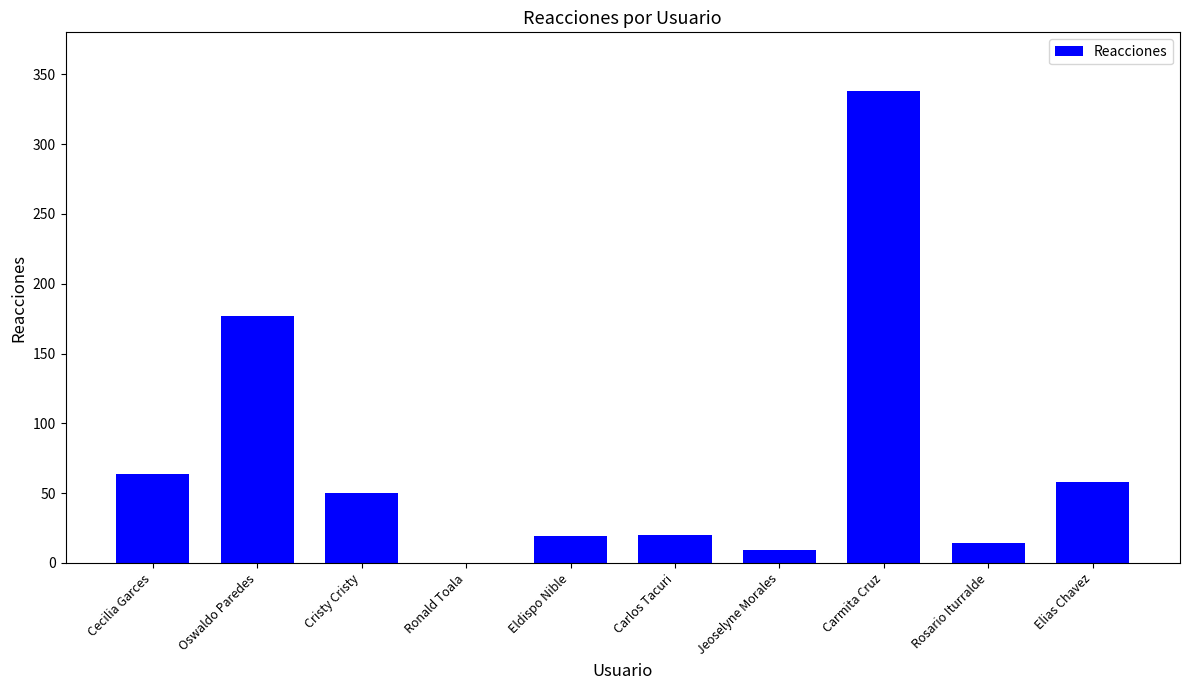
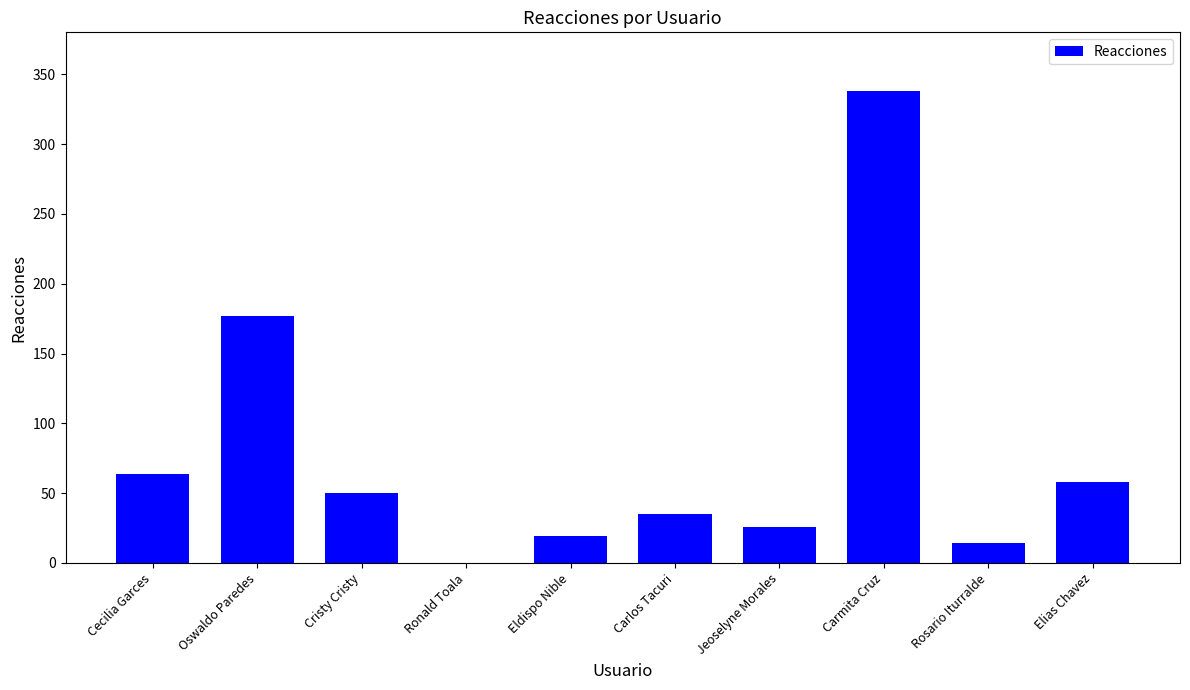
  {
    "Cecilia Garces": 64,
    "Oswaldo Paredes": 177,
    "Cristy Cristy": 50,
    "Ronald Toala": 0,
    "Eldispo Nible": 19,
-   "Carlos Tacuri": 20,
-   "Jeoselyne Morales": 9,
+   "Carlos Tacuri": 35,
+   "Jeoselyne Morales": 26,
    "Carmita Cruz": 338,
    "Rosario Iturralde": 14,
    "Elias Chavez": 58
  }
